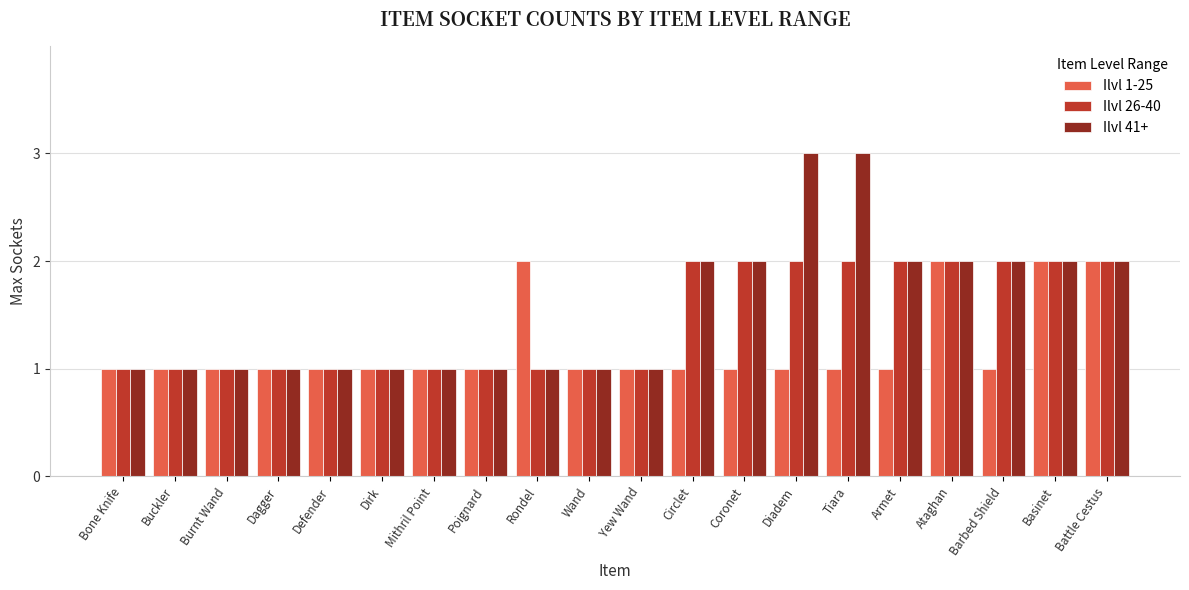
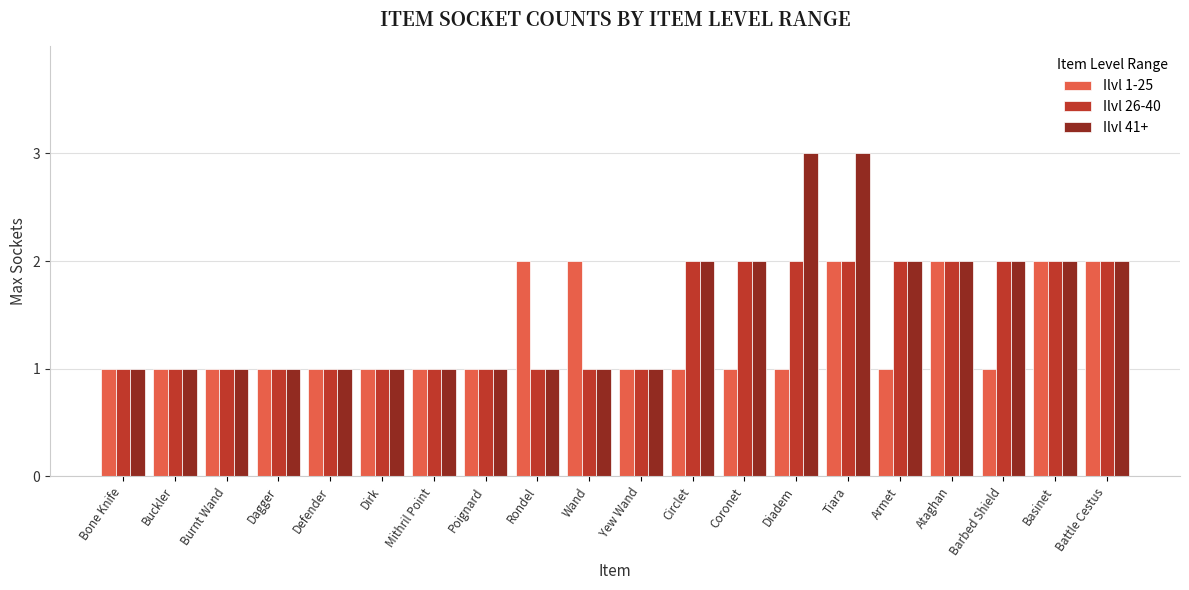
  {
    "Ilvl 1-25": {
      "Bone Knife": 1,
      "Buckler": 1,
      "Burnt Wand": 1,
      "Dagger": 1,
      "Defender": 1,
      "Dirk": 1,
      "Mithril Point": 1,
      "Poignard": 1,
      "Rondel": 2,
-     "Wand": 1,
+     "Wand": 2,
      "Yew Wand": 1,
      "Circlet": 1,
      "Coronet": 1,
      "Diadem": 1,
-     "Tiara": 1,
+     "Tiara": 2,
      "Armet": 1,
      "Ataghan": 2,
      "Barbed Shield": 1,
      "Basinet": 2,
      "Battle Cestus": 2
    }
  }
